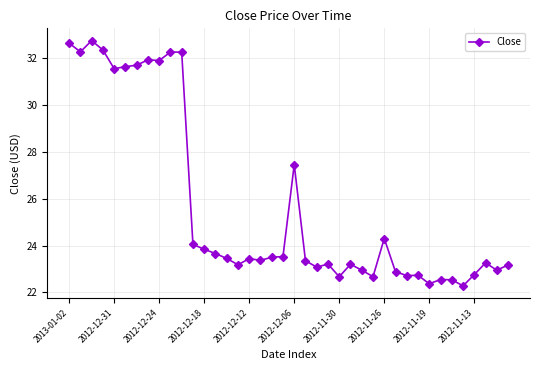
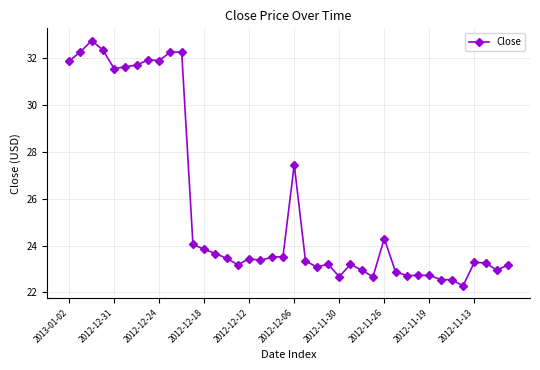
  {
-   "2013-01-02": 32.6,
+   "2013-01-02": 31.9,
    "2012-12-31": 31.5,
    "2012-12-24": 31.9,
    "2012-12-18": 23.8,
    "2012-12-12": 23.4,
    "2012-12-06": 27.5,
    "2012-11-30": 22.7,
    "2012-11-26": 24.3,
-   "2012-11-19": 22.4,
-   "2012-11-13": 22.8
+   "2012-11-19": 22.7,
+   "2012-11-13": 23.3
  }
